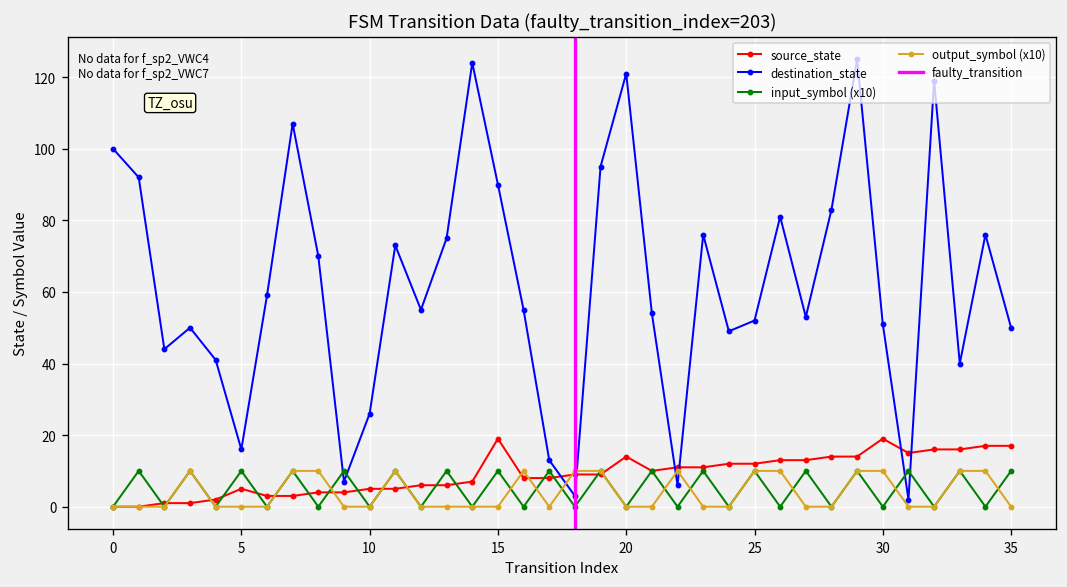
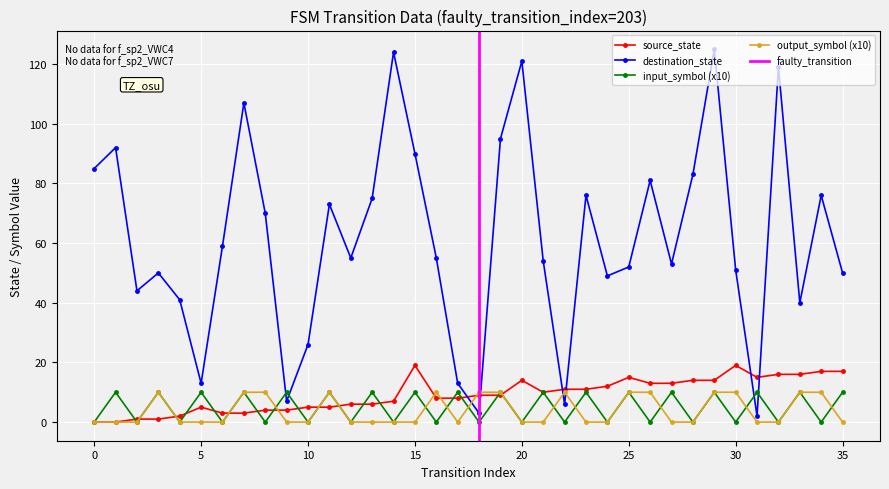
  {
    "source_state": {
      "5": 5,
      "10": 5,
      "15": 19,
      "20": 14,
-     "25": 12,
+     "25": 15,
      "30": 19,
      "35": 17
    },
    "destination_state": {
-     "0": 100,
-     "5": 16,
+     "0": 85,
+     "5": 13,
      "10": 26,
      "15": 90,
      "20": 121,
      "25": 52,
      "30": 51,
      "35": 50
    },
    "input_symbol (x10)": {
      "5": 10,
      "15": 10,
      "30": 0,
      "35": 10
    },
    "output_symbol (x10)": {
      "5": 0,
      "15": 0,
      "30": 10,
      "35": 0
    }
  }
